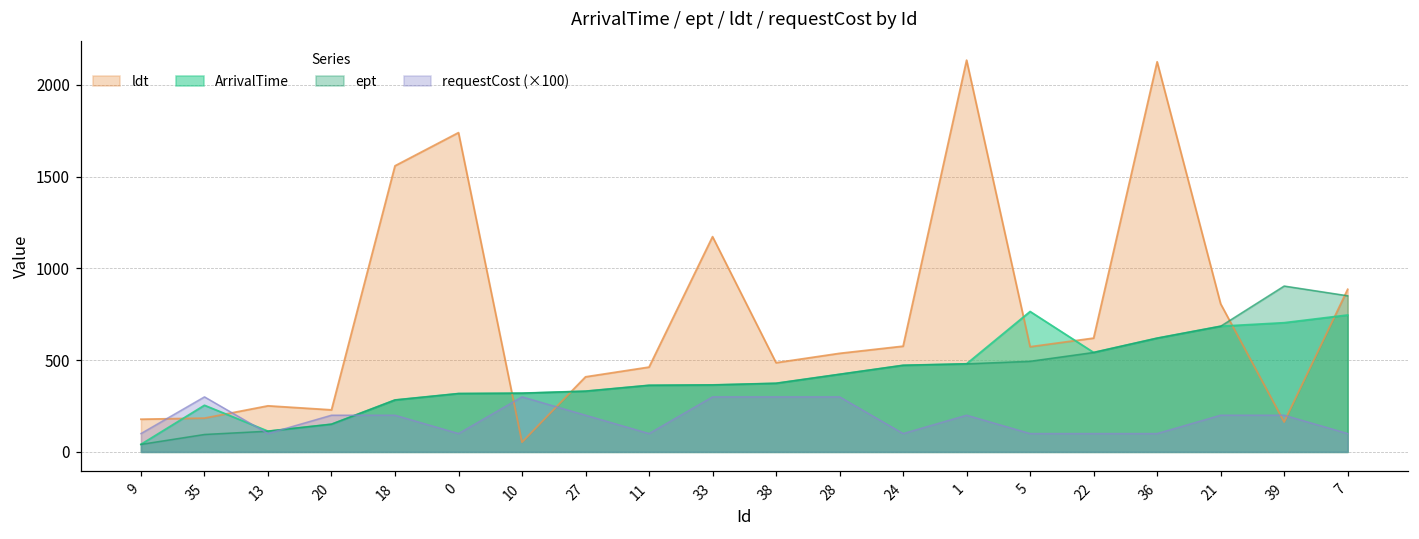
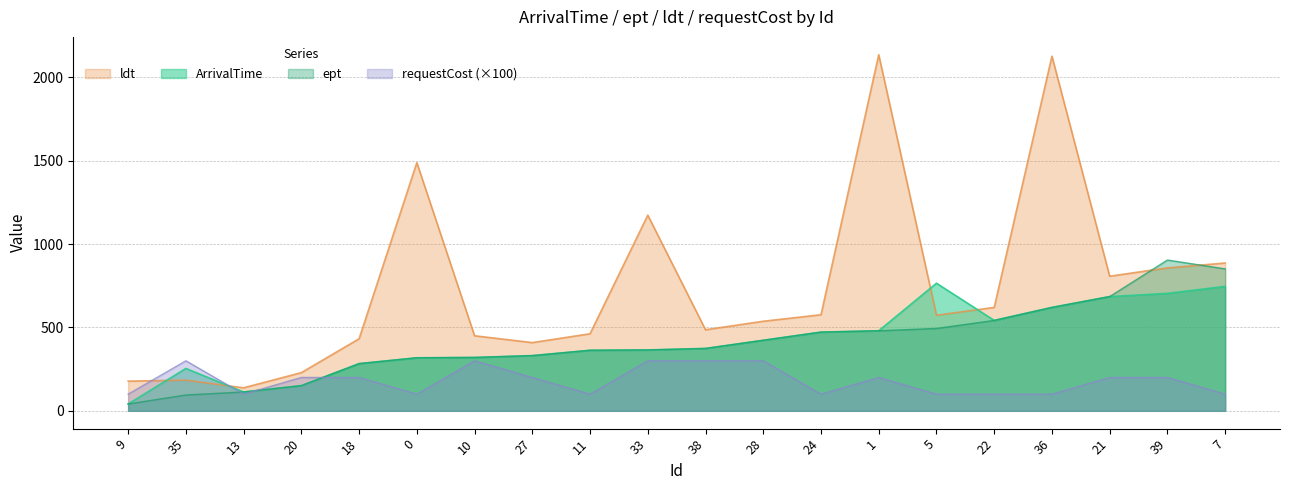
  {
    "ldt": {
      "9": 180,
      "35": 180,
-     "13": 250,
+     "13": 140,
      "20": 230,
-     "18": 1560,
-     "0": 1740,
-     "10": 50,
+     "18": 430,
+     "0": 1490,
+     "10": 450,
      "27": 410,
      "11": 460,
      "33": 1170,
      "38": 490,
      "28": 540,
      "24": 580,
      "1": 2140,
      "5": 570,
      "22": 620,
      "36": 2130,
      "21": 810,
-     "39": 160,
+     "39": 860,
      "7": 890
    },
    "requestCost (×100)": {
      "9": 100,
      "35": 300,
      "20": 200,
      "18": 200,
      "0": 100,
      "10": 300,
      "27": 200,
      "11": 100,
      "33": 300,
      "38": 300,
      "28": 300,
      "24": 100,
      "1": 200,
      "5": 100,
      "22": 100,
      "36": 100,
      "21": 200,
      "39": 200,
      "7": 100
    }
  }
